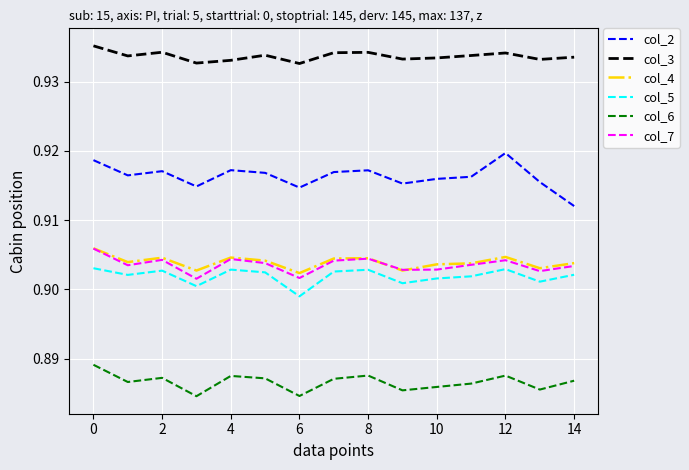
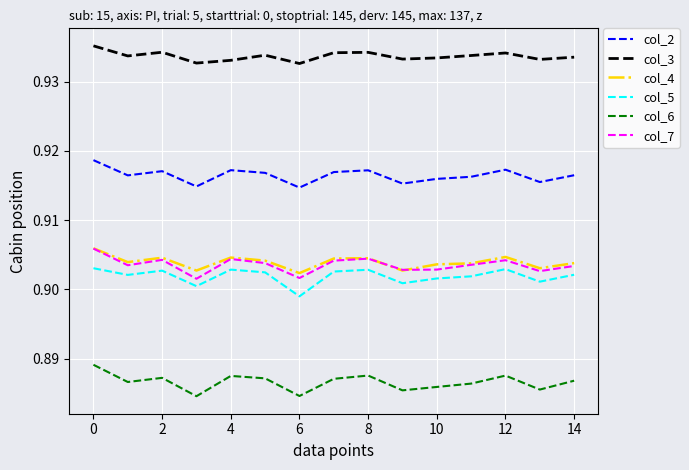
  {
    "col_2": {
      "0": 0.919,
      "2": 0.917,
      "4": 0.917,
      "6": 0.915,
      "8": 0.917,
      "10": 0.916,
-     "12": 0.920,
-     "14": 0.912
+     "12": 0.917,
+     "14": 0.916
    },
    "col_3": {
      "0": 0.935,
      "2": 0.934,
      "4": 0.933,
      "6": 0.933,
      "8": 0.934,
      "10": 0.933,
      "12": 0.934,
      "14": 0.934
    },
    "col_4": {
      "6": 0.902,
      "10": 0.904,
      "12": 0.905,
      "14": 0.904
    },
    "col_5": {
      "0": 0.903,
      "2": 0.903,
      "4": 0.903,
      "6": 0.899,
      "8": 0.903,
      "10": 0.902,
      "12": 0.903,
      "14": 0.902
    },
    "col_6": {
      "0": 0.889,
      "2": 0.887,
      "4": 0.887,
      "6": 0.885,
      "8": 0.888,
      "10": 0.886,
      "12": 0.888,
      "14": 0.887
    },
    "col_7": {
      "6": 0.902,
      "10": 0.903,
      "12": 0.904,
      "14": 0.903
    }
  }
